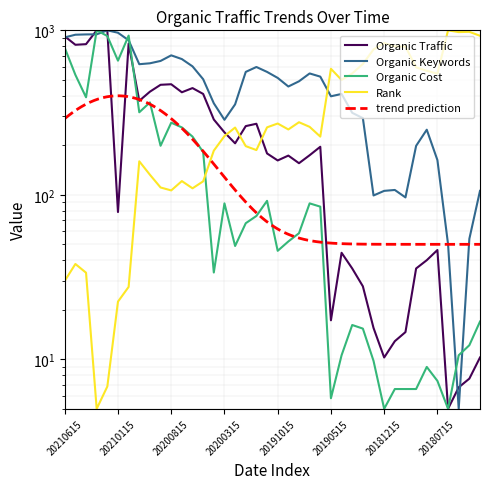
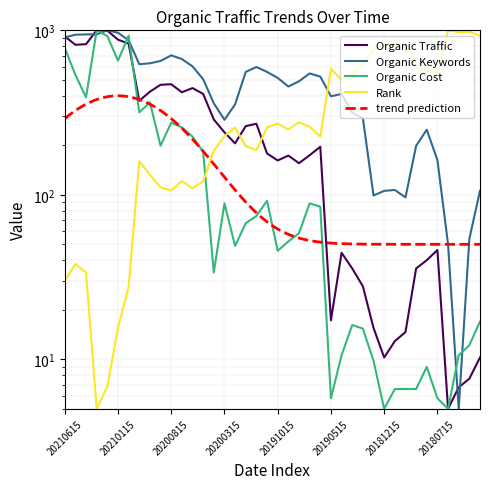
  {
    "Organic Traffic": {
-     "20210115": 80,
+     "20210115": 900,
      "20200815": 470,
      "20200315": 240,
      "20191015": 160,
      "20190515": 17,
      "20181215": 10,
      "20180715": 46
    },
    "Organic Keywords": {
      "20210115": 1000,
      "20200815": 700,
      "20200315": 290,
      "20191015": 510,
      "20190515": 400,
      "20181215": 110,
      "20180715": 160
    },
    "Organic Cost": {
      "20210615": 800,
      "20210115": 650,
      "20200815": 270,
      "20200315": 90,
      "20191015": 46,
      "20190515": 5.8,
      "20181215": 5.0,
-     "20180715": 7
+     "20180715": 5.8
    },
    "Rank": {
      "20210615": 30,
-     "20210115": 22,
+     "20210115": 16,
      "20200815": 110,
      "20200315": 230,
      "20191015": 270,
      "20190515": 580
    },
    "trend prediction": {
      "20210615": 290
    }
  }
